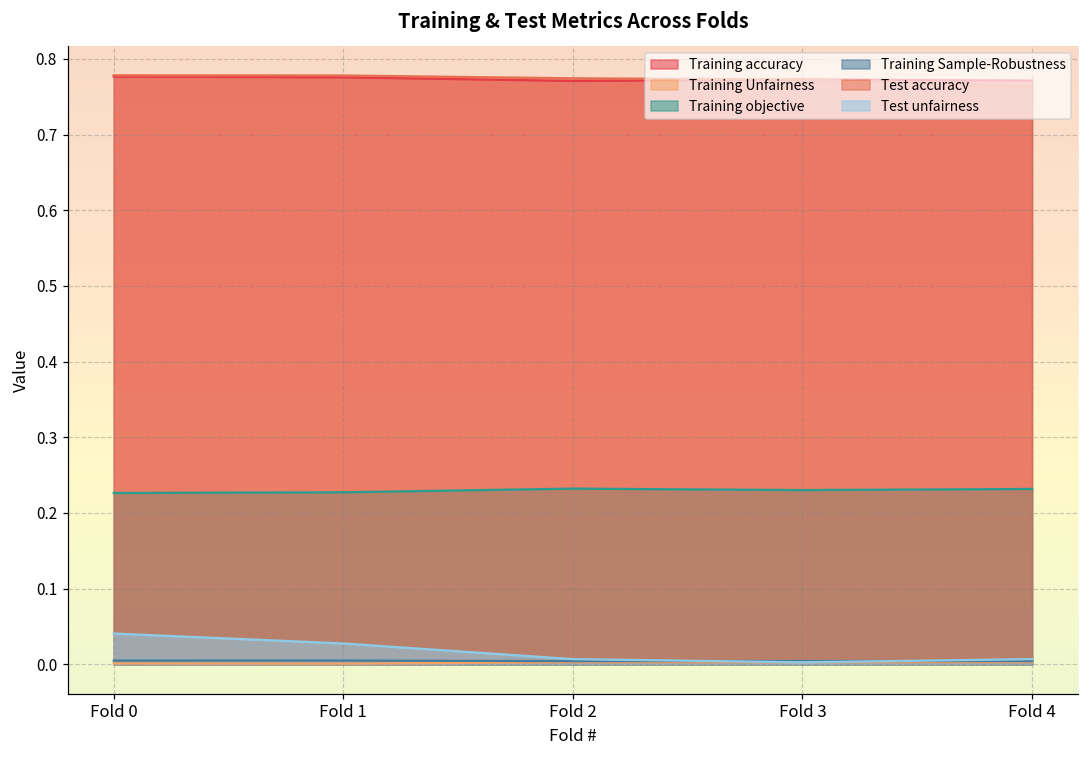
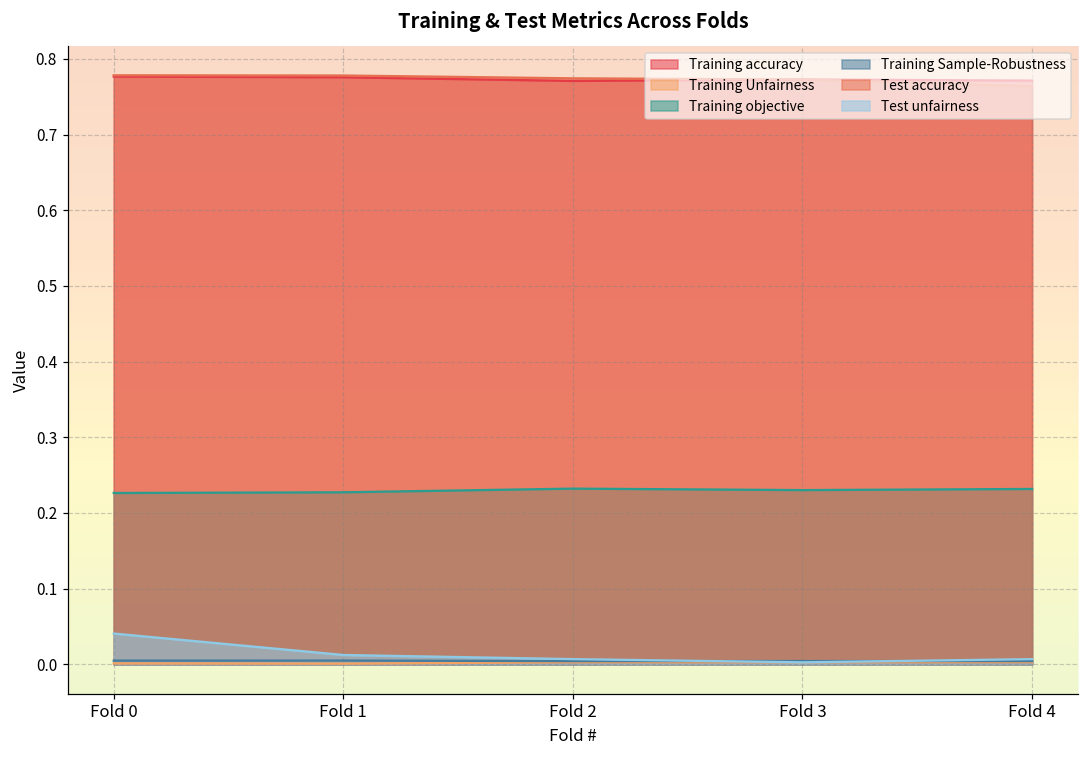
  {
    "Test unfairness": {
      "Fold 0": 0.04,
-     "Fold 1": 0.03
+     "Fold 1": 0.01
    }
  }
